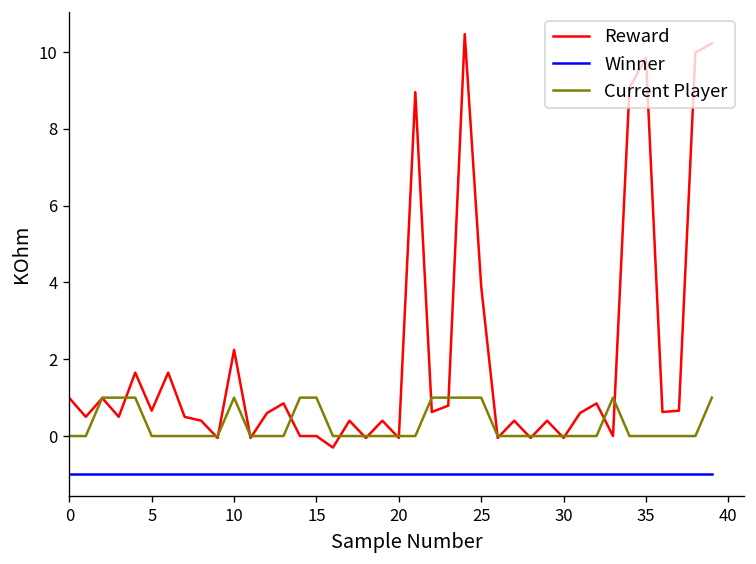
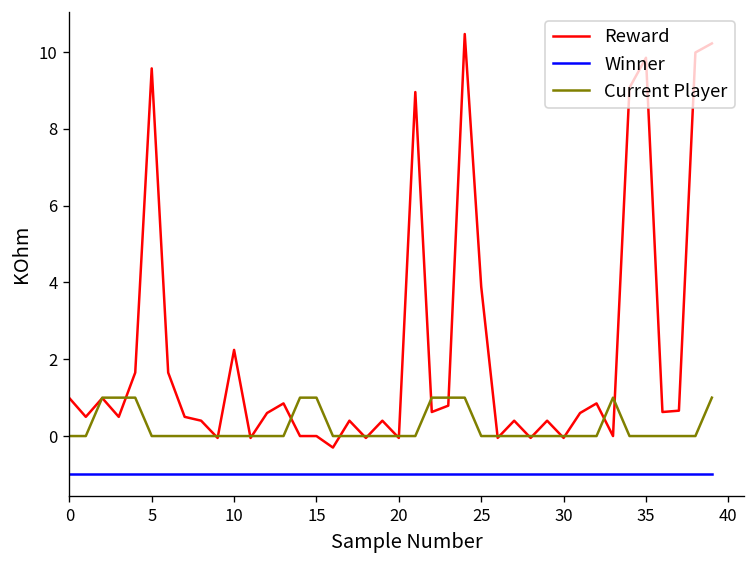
  {
    "Reward": {
      "0": 1.0,
-     "5": 0.7,
+     "5": 9.6,
      "10": 2.2,
      "15": 0.0,
      "25": 3.9
    },
    "Winner": {
      "0": -1.0,
      "5": -1.0,
      "10": -1.0,
      "15": -1.0,
      "20": -1.0,
      "25": -1.0,
      "30": -1.0,
      "35": -1.0
    },
    "Current Player": {
      "0": 0,
      "5": 0,
-     "10": 1,
+     "10": 0,
      "15": 1,
-     "25": 1,
+     "25": 0,
      "35": 0
    }
  }
